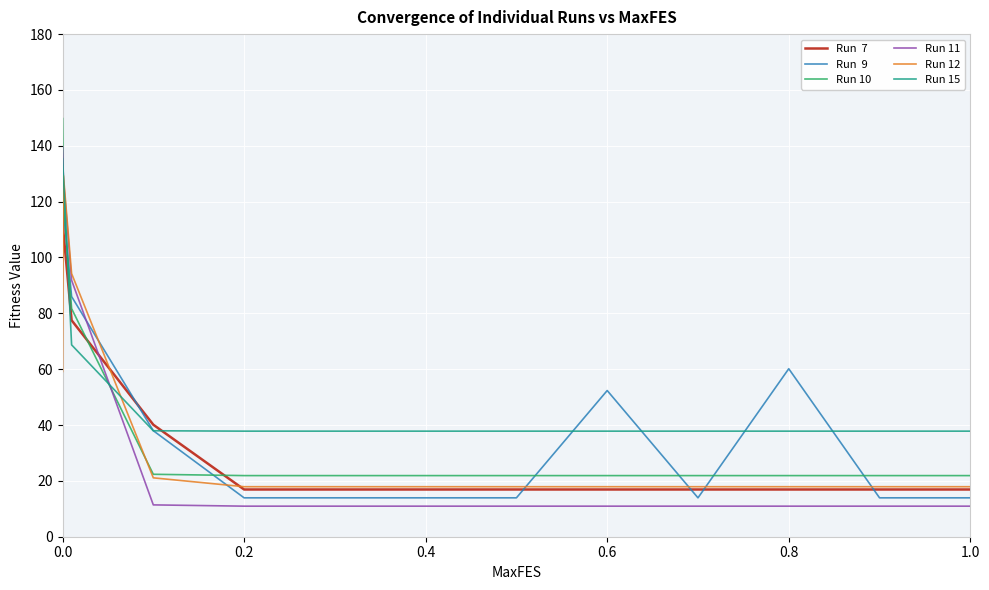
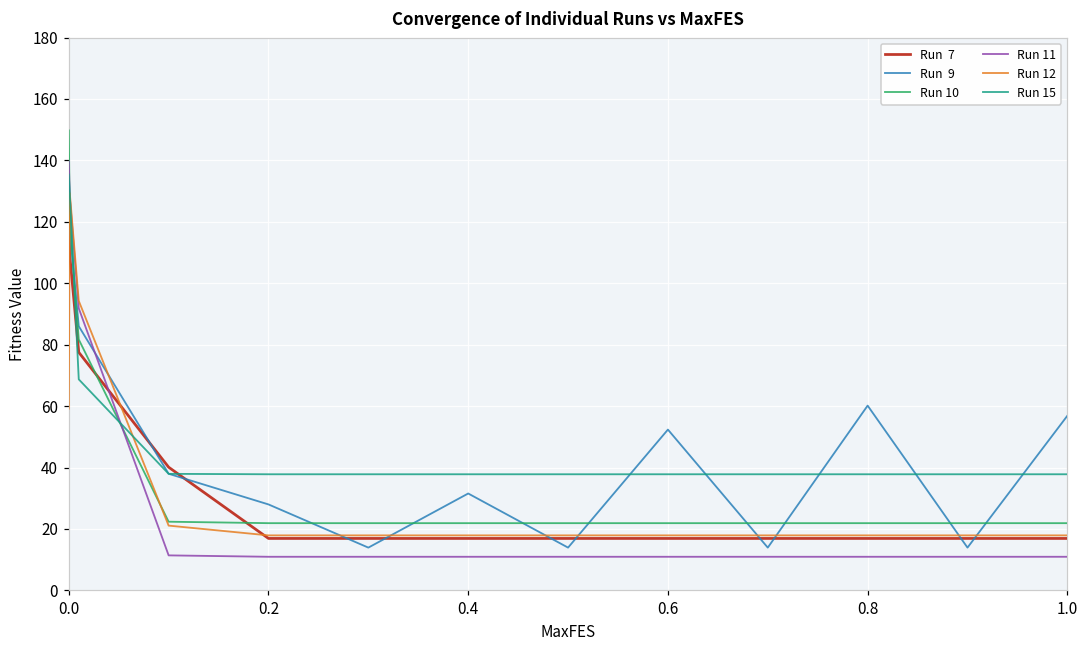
  {
    "Run 7": {
      "0.0": 125,
      "0.2": 17,
      "0.4": 17,
      "0.6": 17,
      "0.8": 17,
      "1.0": 17
    },
    "Run 9": {
      "0.0": 117,
-     "0.2": 14,
-     "0.4": 14,
+     "0.2": 28,
+     "0.4": 32,
      "0.6": 52,
      "0.8": 60,
-     "1.0": 14
+     "1.0": 57
    },
    "Run 11": {
      "0.0": 140,
      "0.2": 11,
      "0.4": 11,
      "0.6": 11,
      "0.8": 11,
      "1.0": 11
    },
    "Run 12": {
      "0.0": 59,
      "0.2": 18,
      "0.4": 18,
      "0.6": 18,
      "0.8": 18,
      "1.0": 18
    }
  }
